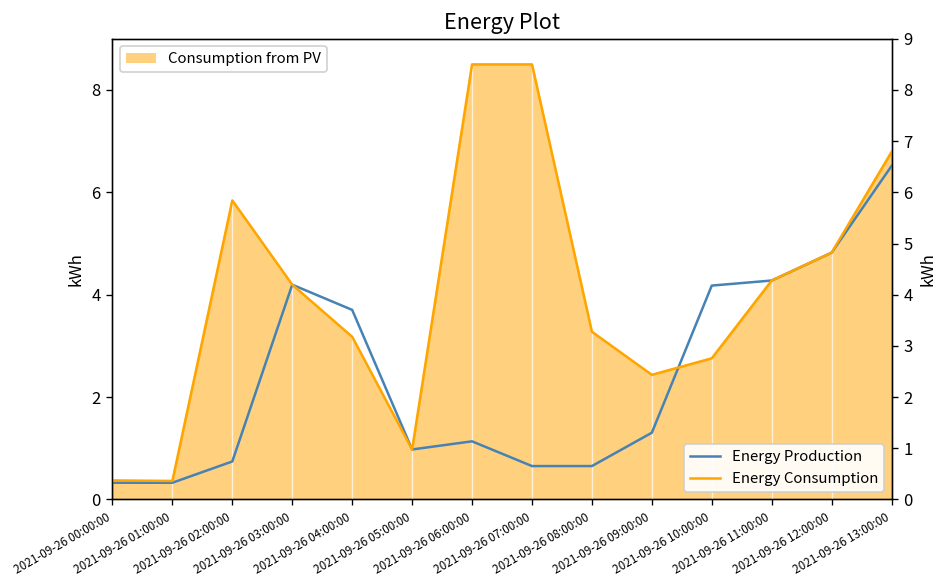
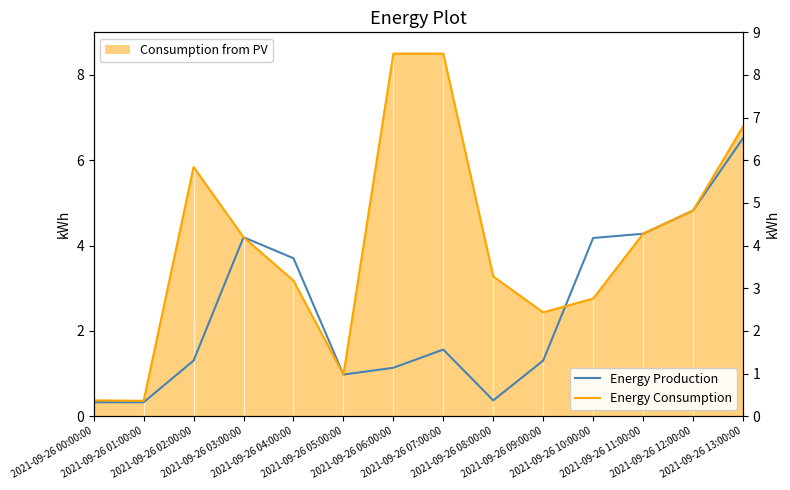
  {
    "Energy Production": {
-     "2021-09-26 02:00:00": 0.7,
+     "2021-09-26 02:00:00": 1.3,
      "2021-09-26 04:00:00": 3.7,
      "2021-09-26 06:00:00": 1.1,
-     "2021-09-26 07:00:00": 0.7,
-     "2021-09-26 08:00:00": 0.7,
+     "2021-09-26 07:00:00": 1.6,
+     "2021-09-26 08:00:00": 0.4,
      "2021-09-26 09:00:00": 1.3,
      "2021-09-26 10:00:00": 4.2,
      "2021-09-26 13:00:00": 6.5
    },
    "Energy Consumption": {
      "2021-09-26 02:00:00": 5.8,
      "2021-09-26 04:00:00": 3.2,
      "2021-09-26 06:00:00": 8.5,
      "2021-09-26 07:00:00": 8.5,
      "2021-09-26 08:00:00": 3.3,
      "2021-09-26 09:00:00": 2.4,
      "2021-09-26 10:00:00": 2.8,
      "2021-09-26 13:00:00": 6.8
    }
  }
